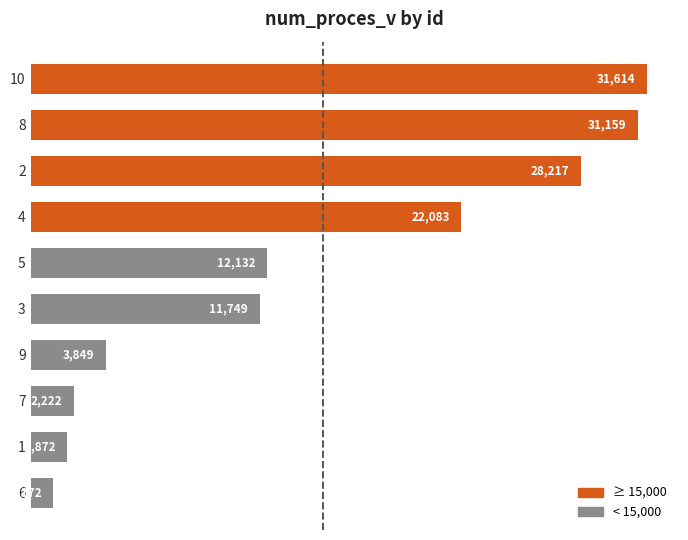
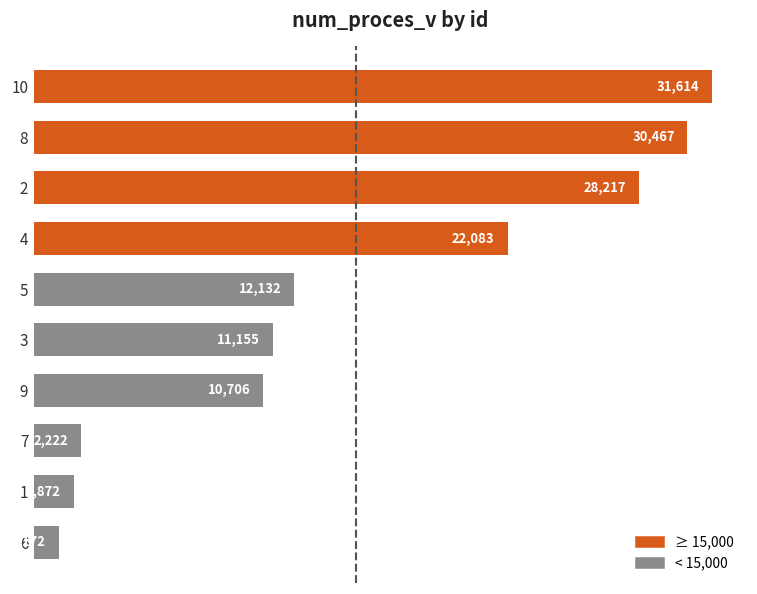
  {
    "10": "31,614",
-   "8": "31,159",
+   "8": "30,467",
    "2": "28,217",
    "4": "22,083",
    "5": "12,132",
-   "3": "11,749",
-   "9": "3,849",
+   "3": "11,155",
+   "9": "10,706",
    "7": "2,222",
    "1": "1,872"
  }
